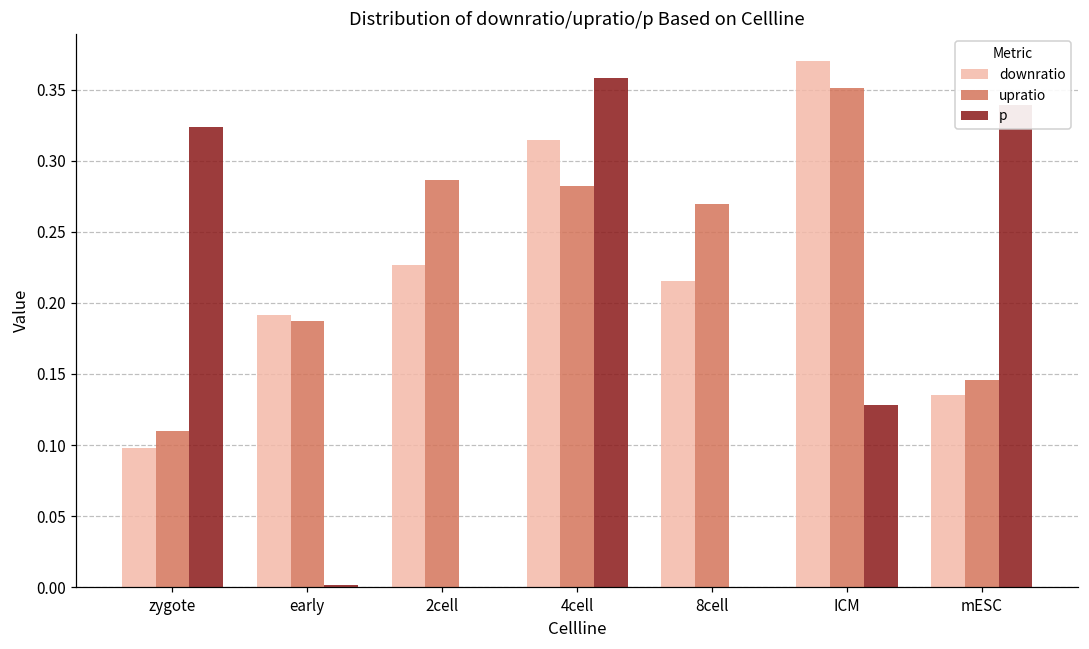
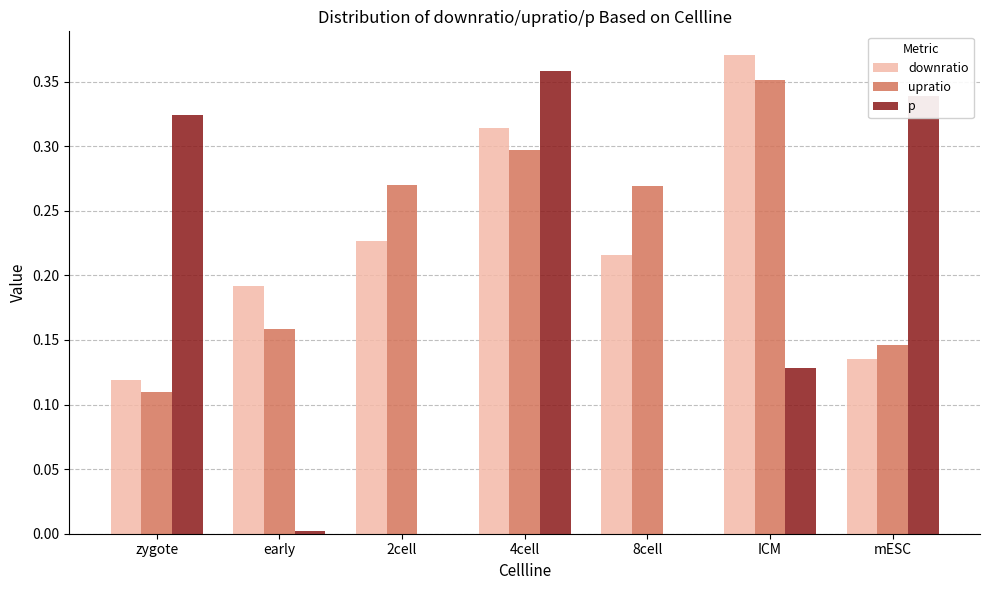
  {
    "downratio": {
-     "zygote": 0.098,
+     "zygote": 0.119,
      "early": 0.192,
      "2cell": 0.226,
      "4cell": 0.314,
      "8cell": 0.216,
      "ICM": 0.370,
      "mESC": 0.135
    },
    "upratio": {
      "zygote": 0.110,
-     "early": 0.187,
-     "2cell": 0.286,
-     "4cell": 0.282,
+     "early": 0.159,
+     "2cell": 0.270,
+     "4cell": 0.297,
      "8cell": 0.269,
      "ICM": 0.351,
      "mESC": 0.146
    },
    "p": {
      "zygote": 0.324,
      "4cell": 0.358,
      "ICM": 0.128
    }
  }
